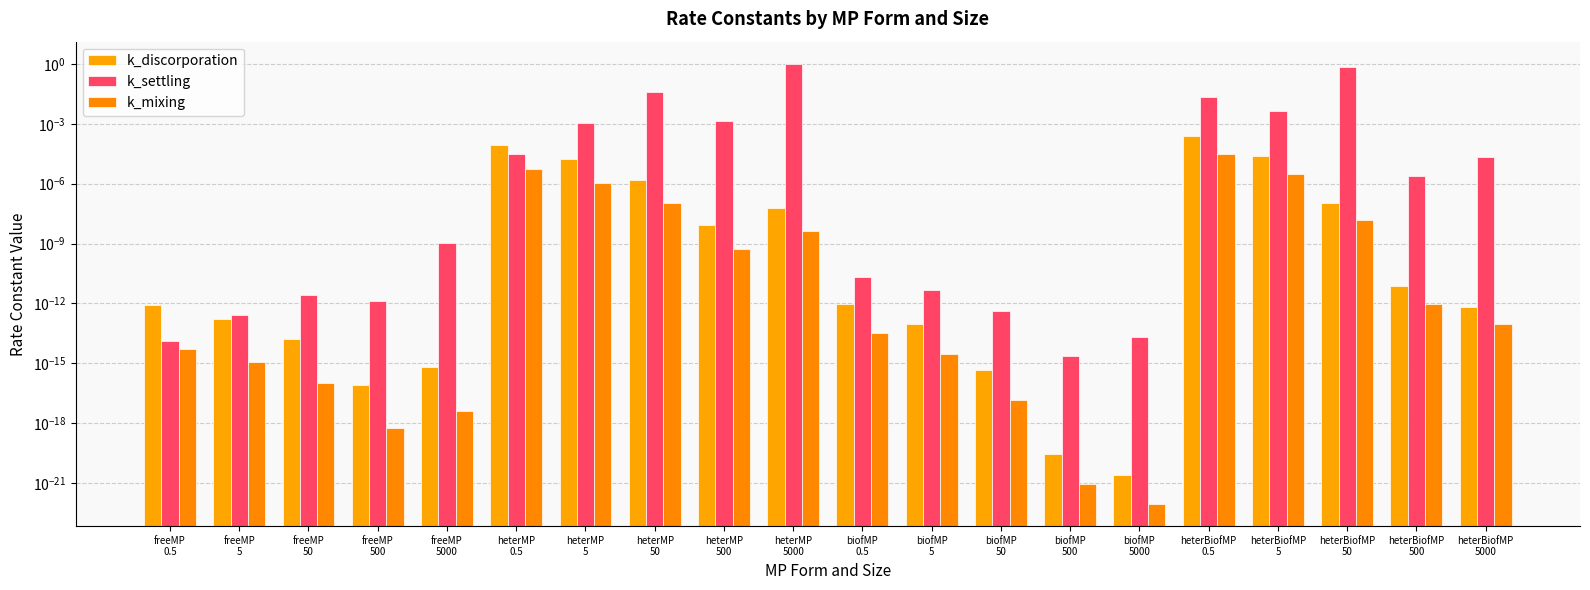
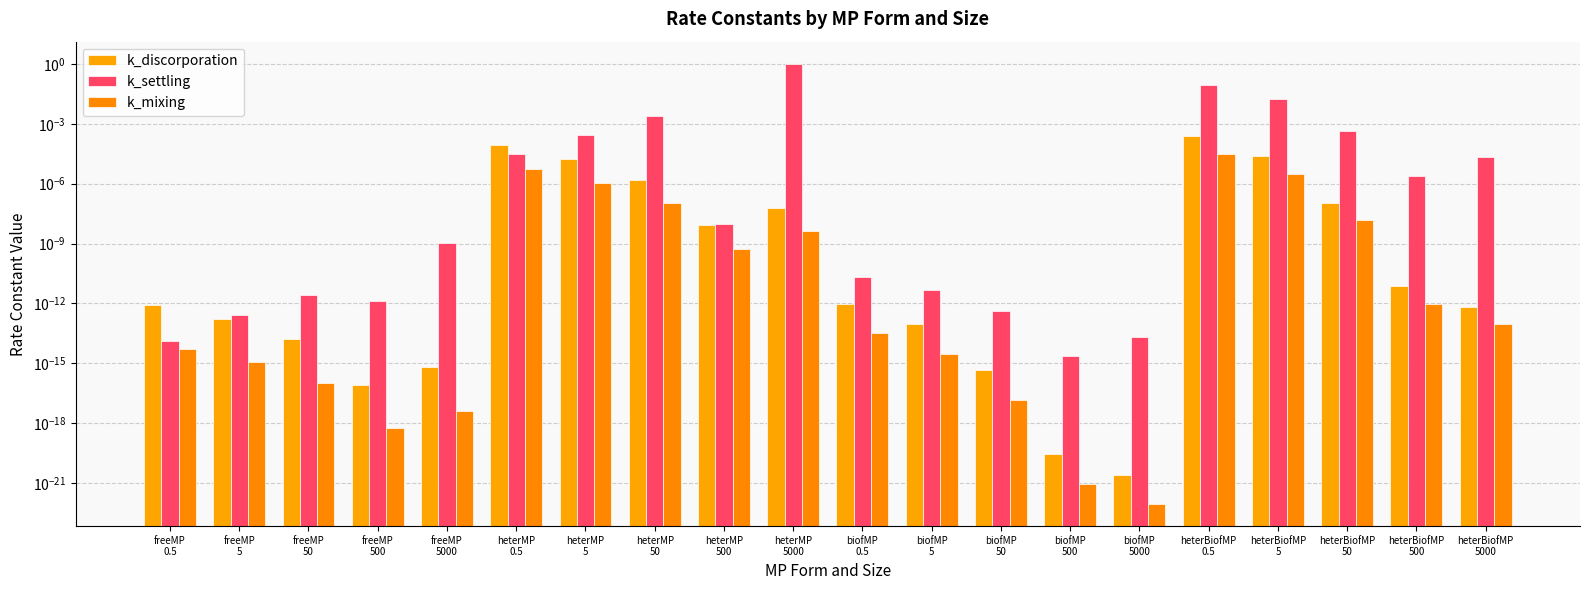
  {
    "k_settling": {
      "freeMP 0.5": 0.000000000000,
      "freeMP 5": 0.000000000000,
      "freeMP 50": 0.000000000003,
      "freeMP 500": 0.000000000001,
      "freeMP 5000": 0.000000001,
      "heterMP 0.5": 0.00003,
-     "heterMP 5": 0.001,
-     "heterMP 50": 0.04,
-     "heterMP 500": 0.001,
+     "heterMP 5": 0.0003,
+     "heterMP 50": 0.003,
+     "heterMP 500": 0.00000001,
      "heterMP 5000": 1,
      "biofMP 0.5": 0.00000000002,
      "biofMP 5": 0.000000000004,
      "biofMP 50": 0.000000000000,
      "biofMP 500": 0.000000000000,
      "biofMP 5000": 0.000000000000,
-     "heterBiofMP 0.5": 0.02,
-     "heterBiofMP 5": 0.004,
-     "heterBiofMP 50": 0.7,
+     "heterBiofMP 0.5": 0.09,
+     "heterBiofMP 5": 0.02,
+     "heterBiofMP 50": 0.0004,
      "heterBiofMP 500": 0.000002,
      "heterBiofMP 5000": 0.00002
    }
  }
